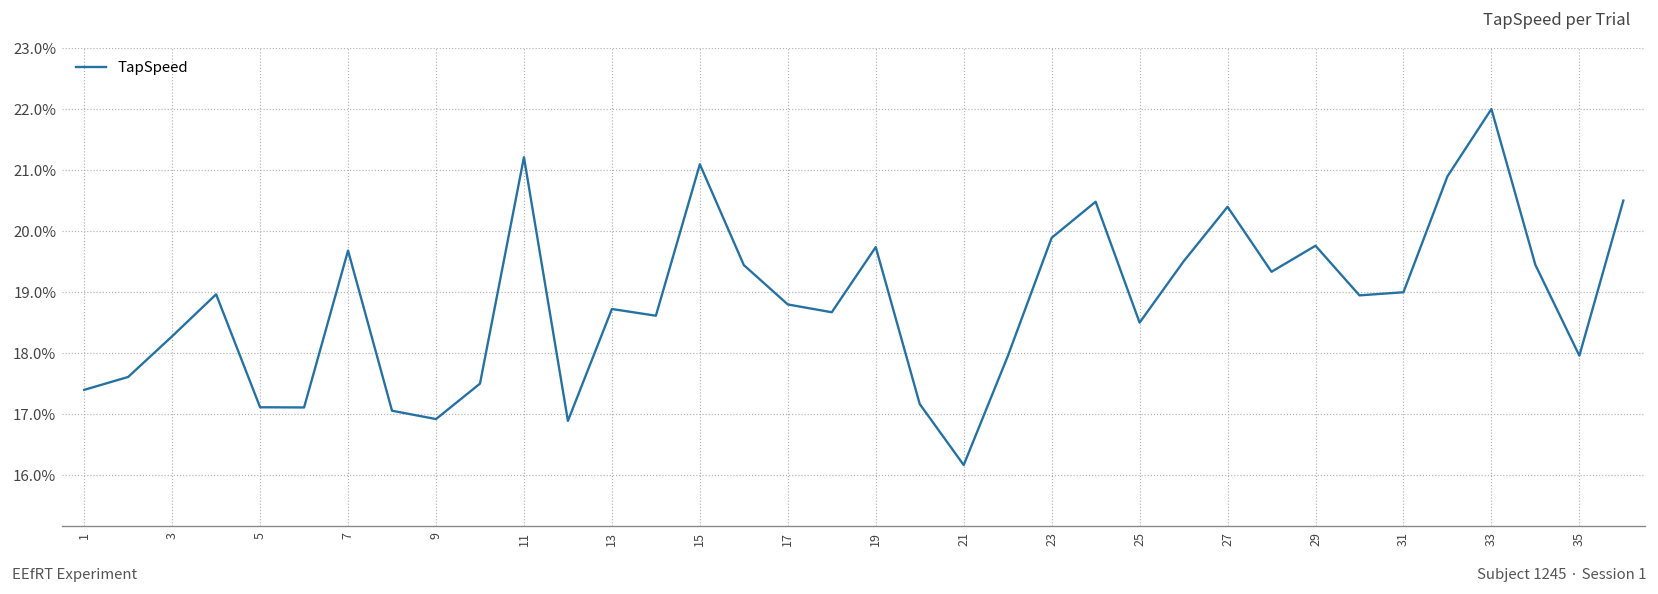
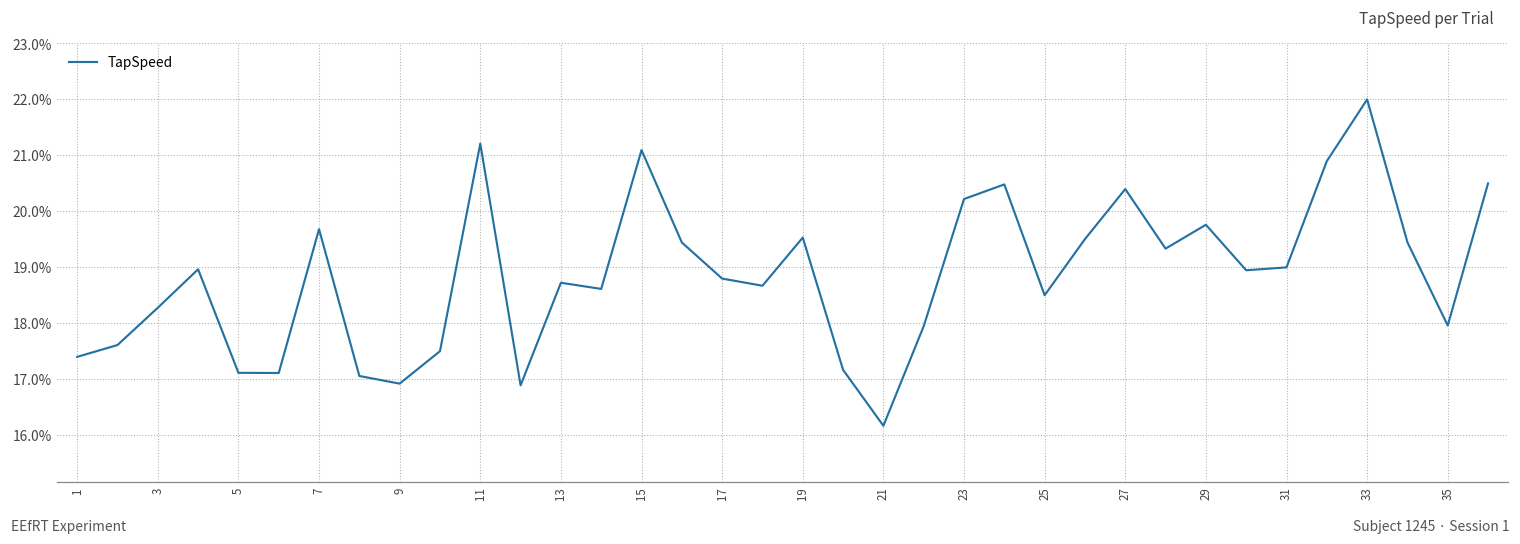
  {
    "1": "17.4%",
    "3": "18.3%",
    "5": "17.1%",
    "7": "19.7%",
    "9": "16.9%",
    "11": "21.2%",
    "13": "18.7%",
    "15": "21.1%",
    "17": "18.8%",
-   "19": "19.7%",
+   "19": "19.5%",
    "21": "16.2%",
-   "23": "19.9%",
+   "23": "20.2%",
    "25": "18.5%",
    "27": "20.4%",
    "29": "19.8%",
    "31": "19.0%",
    "33": "22.0%",
    "35": "18.0%"
  }
